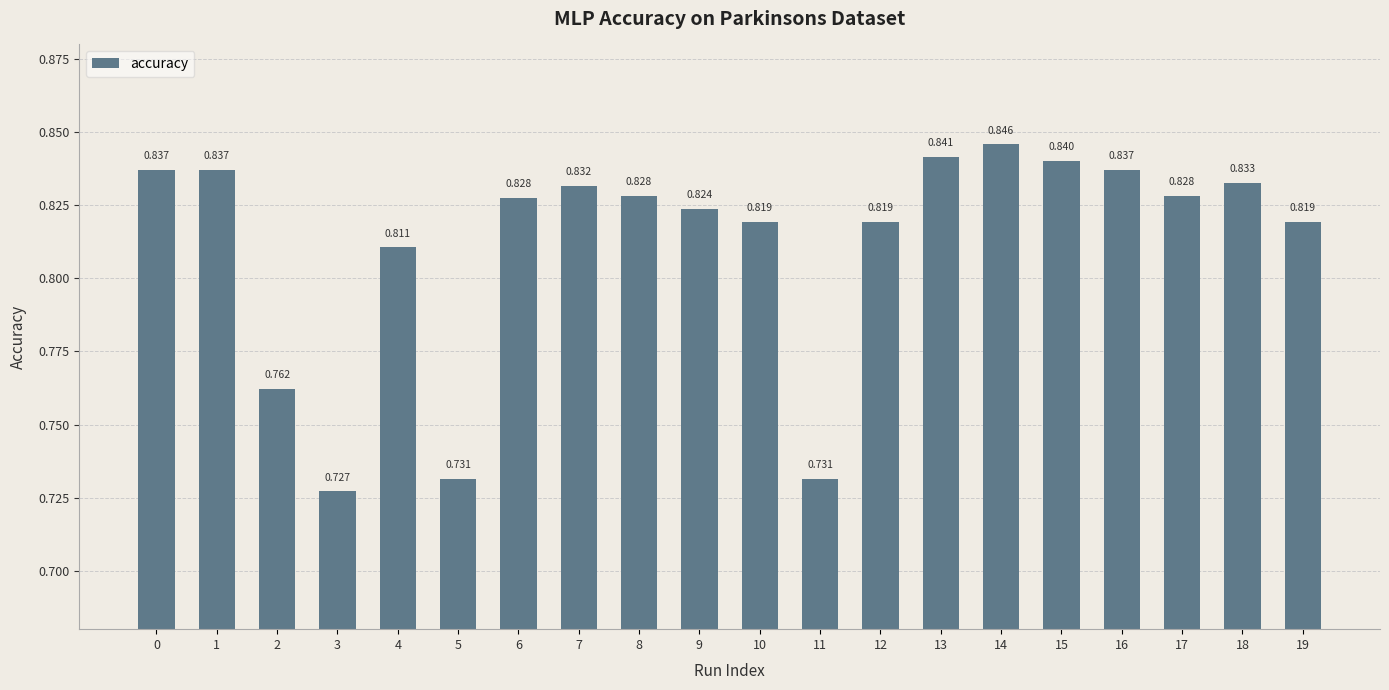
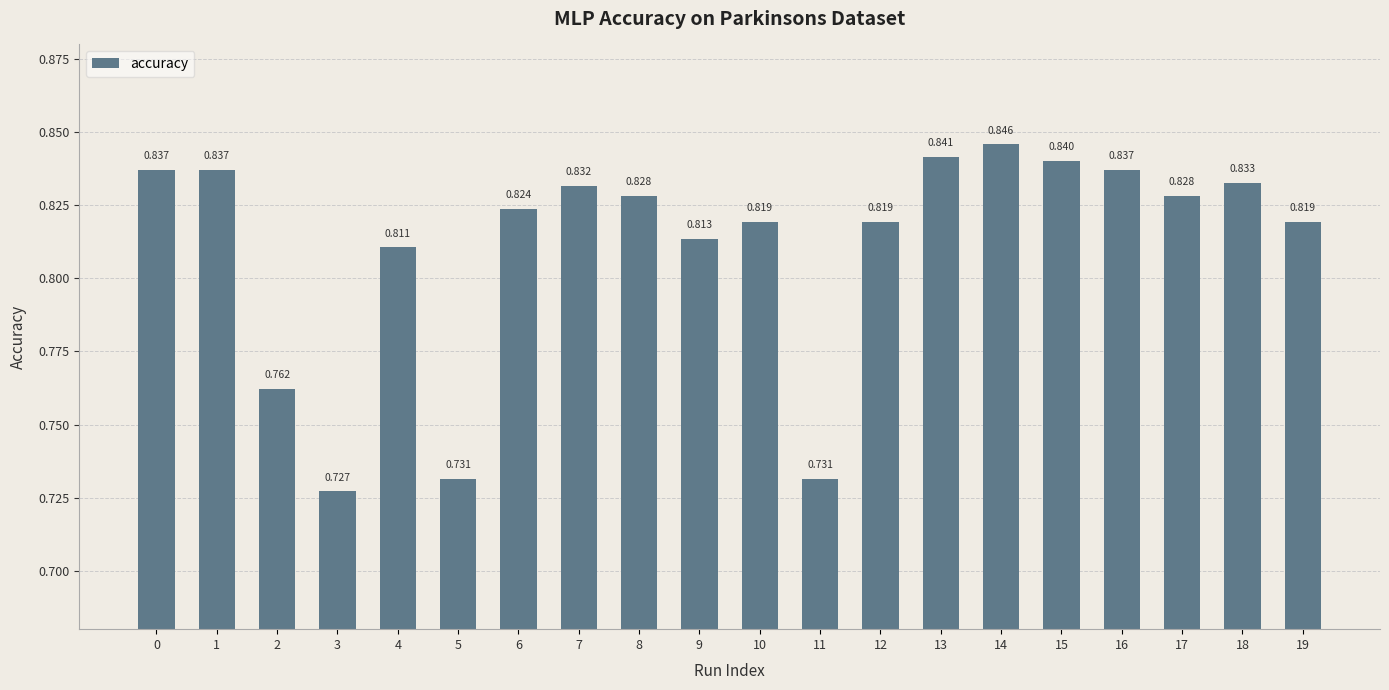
  {
    "0": 0.837,
    "1": 0.837,
    "2": 0.762,
    "3": 0.727,
    "4": 0.811,
    "5": 0.731,
-   "6": 0.828,
+   "6": 0.824,
    "7": 0.832,
    "8": 0.828,
-   "9": 0.824,
+   "9": 0.813,
    "10": 0.819,
    "11": 0.731,
    "12": 0.819,
    "13": 0.841,
    "14": 0.846,
    "15": 0.840,
    "16": 0.837,
    "17": 0.828,
    "18": 0.833,
    "19": 0.819
  }
